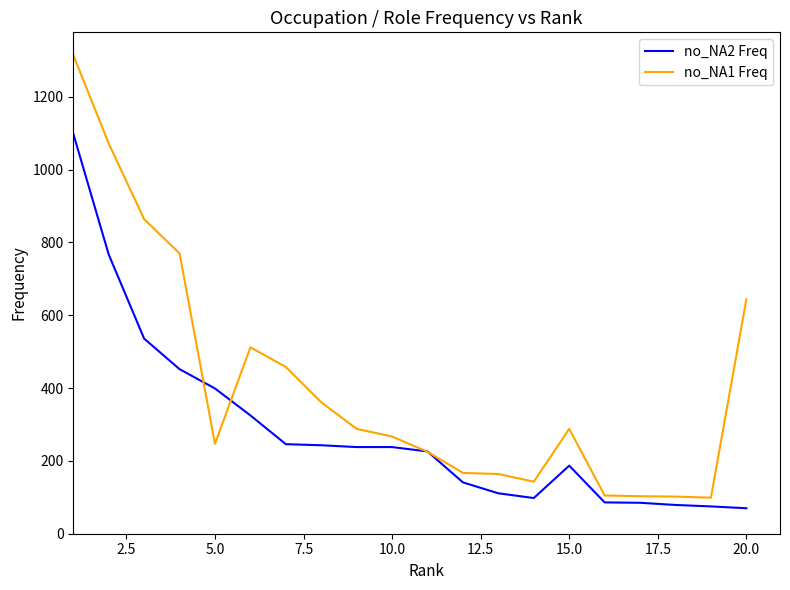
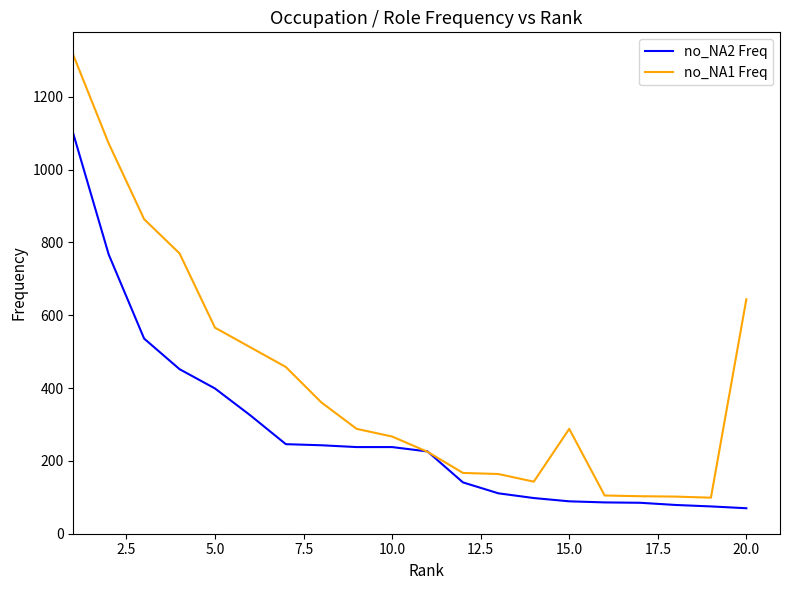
  {
    "no_NA2 Freq": {
      "5.0": 400,
      "10.0": 240,
-     "15.0": 190,
+     "15.0": 90,
      "20.0": 70
    },
    "no_NA1 Freq": {
-     "5.0": 250,
+     "5.0": 570,
      "10.0": 270,
      "15.0": 290,
      "20.0": 640
    }
  }
